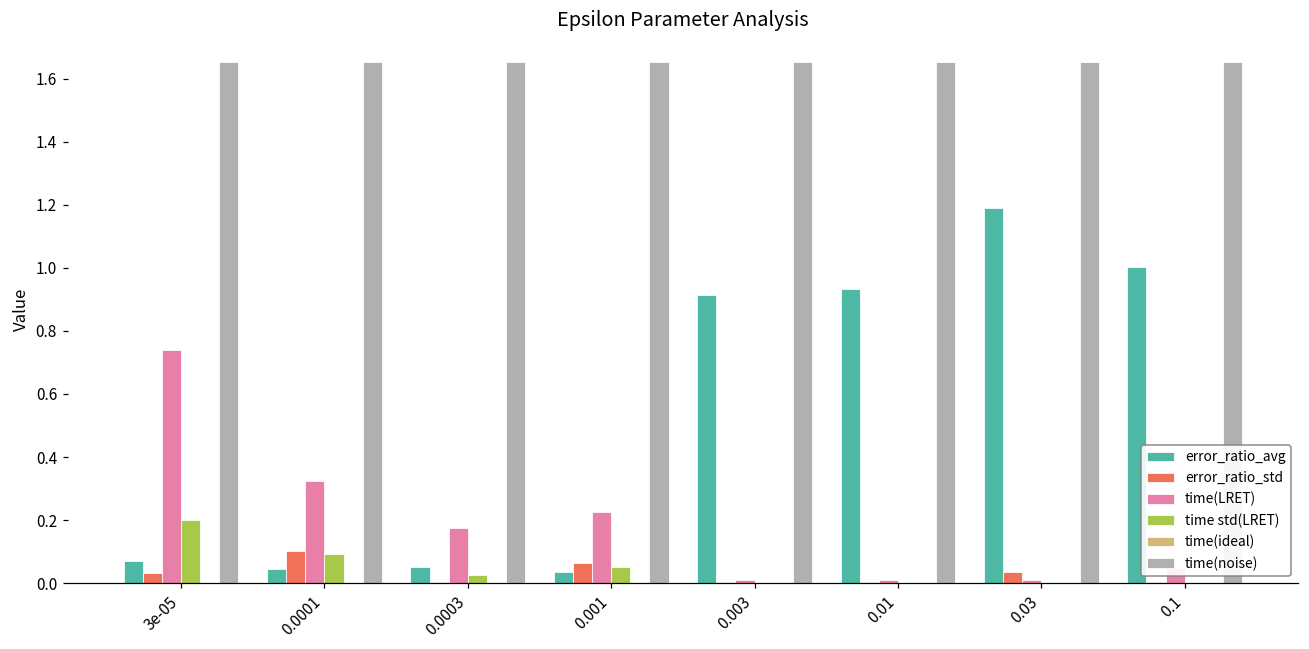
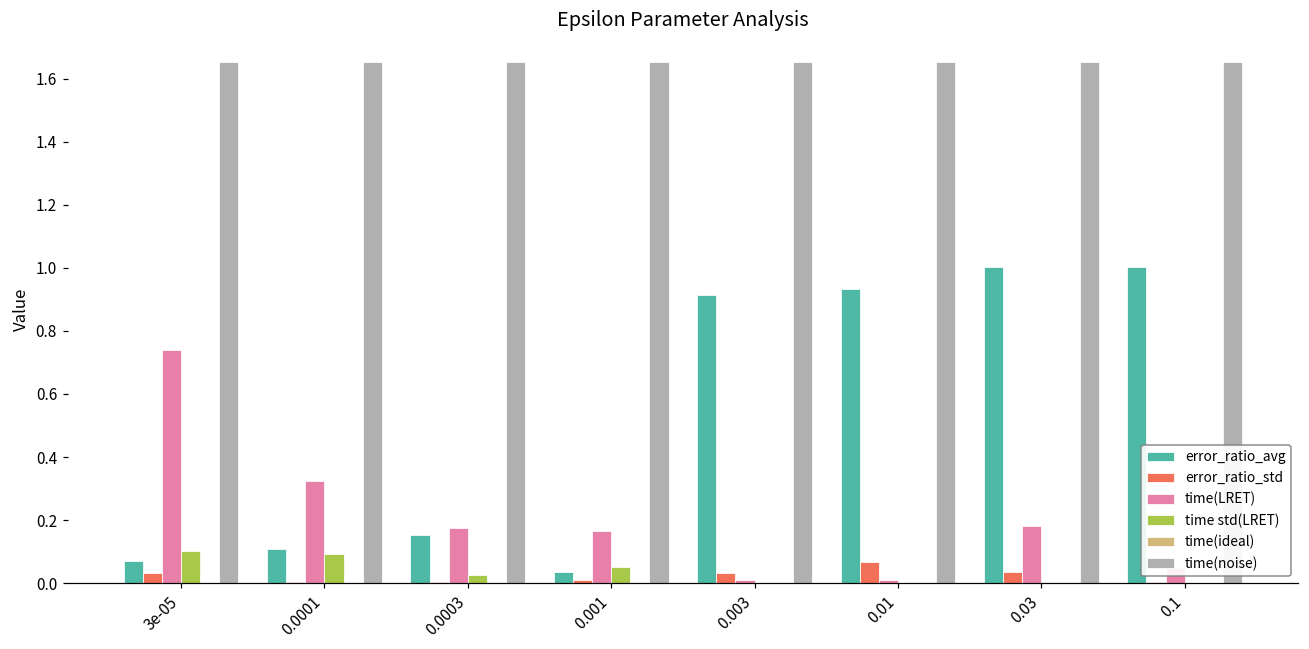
  {
    "error_ratio_avg": {
      "3e-05": 0.07,
-     "0.0001": 0.05,
-     "0.0003": 0.05,
+     "0.0001": 0.11,
+     "0.0003": 0.15,
      "0.001": 0.03,
      "0.003": 0.91,
      "0.01": 0.93,
-     "0.03": 1.19,
+     "0.03": 1.00,
      "0.1": 1.00
    },
    "error_ratio_std": {
      "3e-05": 0.03,
-     "0.0001": 0.10,
-     "0.001": 0.06,
-     "0.003": 0.00,
-     "0.01": 0.00,
+     "0.0001": 0.00,
+     "0.001": 0.01,
+     "0.003": 0.03,
+     "0.01": 0.07,
      "0.03": 0.04
    },
    "time(LRET)": {
      "3e-05": 0.74,
      "0.0001": 0.33,
      "0.0003": 0.17,
-     "0.001": 0.23,
+     "0.001": 0.17,
      "0.003": 0.01,
      "0.01": 0.01,
-     "0.03": 0.01
+     "0.03": 0.18
    },
    "time std(LRET)": {
-     "3e-05": 0.20,
+     "3e-05": 0.10,
      "0.0001": 0.09,
      "0.0003": 0.03,
      "0.001": 0.05
    },
    "time(noise)": {
      "3e-05": 1.65,
      "0.0001": 1.65,
      "0.0003": 1.65,
      "0.001": 1.65,
      "0.003": 1.65,
      "0.01": 1.65,
      "0.03": 1.65,
      "0.1": 1.65
    }
  }
